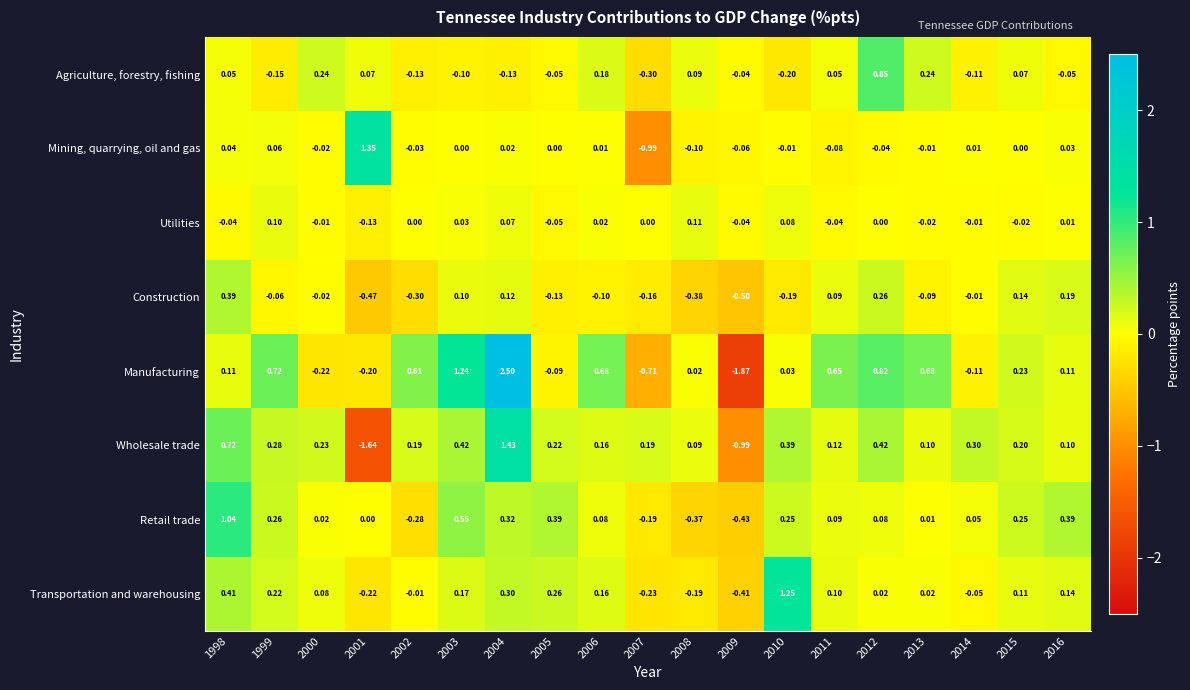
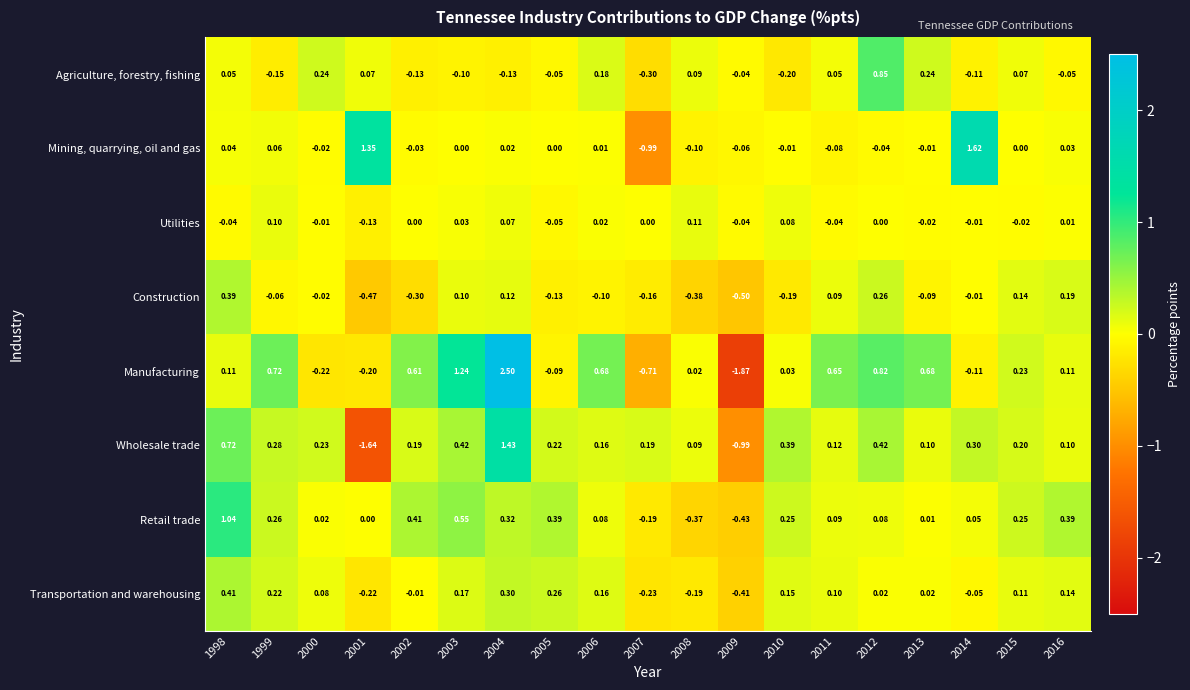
  {
    "Agriculture, forestry, fishing": {
      "1998": 0.05,
      "1999": -0.15,
      "2000": 0.24,
      "2001": 0.07,
      "2002": -0.13,
      "2003": -0.10,
      "2004": -0.13,
      "2005": -0.05,
      "2006": 0.18,
      "2007": -0.30,
      "2008": 0.09,
      "2009": -0.04,
      "2010": -0.20,
      "2011": 0.05,
      "2012": 0.85,
      "2013": 0.24,
      "2014": -0.11,
      "2015": 0.07,
      "2016": -0.05
    },
    "Mining, quarrying, oil and gas": {
      "1998": 0.04,
      "1999": 0.06,
      "2000": -0.02,
      "2001": 1.35,
      "2002": -0.03,
      "2003": 0.00,
      "2004": 0.02,
      "2005": 0.00,
      "2006": 0.01,
      "2007": -0.99,
      "2008": -0.10,
      "2009": -0.06,
      "2010": -0.01,
      "2011": -0.08,
      "2012": -0.04,
      "2013": -0.01,
-     "2014": 0.01,
+     "2014": 1.62,
      "2015": 0.00,
      "2016": 0.03
    },
    "Utilities": {
      "1998": -0.04,
      "1999": 0.10,
      "2000": -0.01,
      "2001": -0.13,
      "2002": 0.00,
      "2003": 0.03,
      "2004": 0.07,
      "2005": -0.05,
      "2006": 0.02,
      "2007": 0.00,
      "2008": 0.11,
      "2009": -0.04,
      "2010": 0.08,
      "2011": -0.04,
      "2012": 0.00,
      "2013": -0.02,
      "2014": -0.01,
      "2015": -0.02,
      "2016": 0.01
    },
    "Construction": {
      "1998": 0.39,
      "1999": -0.06,
      "2000": -0.02,
      "2001": -0.47,
      "2002": -0.30,
      "2003": 0.10,
      "2004": 0.12,
      "2005": -0.13,
      "2006": -0.10,
      "2007": -0.16,
      "2008": -0.38,
      "2009": -0.50,
      "2010": -0.19,
      "2011": 0.09,
      "2012": 0.26,
      "2013": -0.09,
      "2014": -0.01,
      "2015": 0.14,
      "2016": 0.19
    },
    "Manufacturing": {
      "1998": 0.11,
      "1999": 0.72,
      "2000": -0.22,
      "2001": -0.20,
      "2002": 0.61,
      "2003": 1.24,
      "2004": 2.50,
      "2005": -0.09,
      "2006": 0.68,
      "2007": -0.71,
      "2008": 0.02,
      "2009": -1.87,
      "2010": 0.03,
      "2011": 0.65,
      "2012": 0.82,
      "2013": 0.68,
      "2014": -0.11,
      "2015": 0.23,
      "2016": 0.11
    },
    "Wholesale trade": {
      "1998": 0.72,
      "1999": 0.28,
      "2000": 0.23,
      "2001": -1.64,
      "2002": 0.19,
      "2003": 0.42,
      "2004": 1.43,
      "2005": 0.22,
      "2006": 0.16,
      "2007": 0.19,
      "2008": 0.09,
      "2009": -0.99,
      "2010": 0.39,
      "2011": 0.12,
      "2012": 0.42,
      "2013": 0.10,
      "2014": 0.30,
      "2015": 0.20,
      "2016": 0.10
    },
    "Retail trade": {
      "1998": 1.04,
      "1999": 0.26,
      "2000": 0.02,
      "2001": 0.00,
-     "2002": -0.28,
+     "2002": 0.41,
      "2003": 0.55,
      "2004": 0.32,
      "2005": 0.39,
      "2006": 0.08,
      "2007": -0.19,
      "2008": -0.37,
      "2009": -0.43,
      "2010": 0.25,
      "2011": 0.09,
      "2012": 0.08,
      "2013": 0.01,
      "2014": 0.05,
      "2015": 0.25,
      "2016": 0.39
    },
    "Transportation and warehousing": {
      "1998": 0.41,
      "1999": 0.22,
      "2000": 0.08,
      "2001": -0.22,
      "2002": -0.01,
      "2003": 0.17,
      "2004": 0.30,
      "2005": 0.26,
      "2006": 0.16,
      "2007": -0.23,
      "2008": -0.19,
      "2009": -0.41,
-     "2010": 1.25,
+     "2010": 0.15,
      "2011": 0.10,
      "2012": 0.02,
      "2013": 0.02,
      "2014": -0.05,
      "2015": 0.11,
      "2016": 0.14
    }
  }
